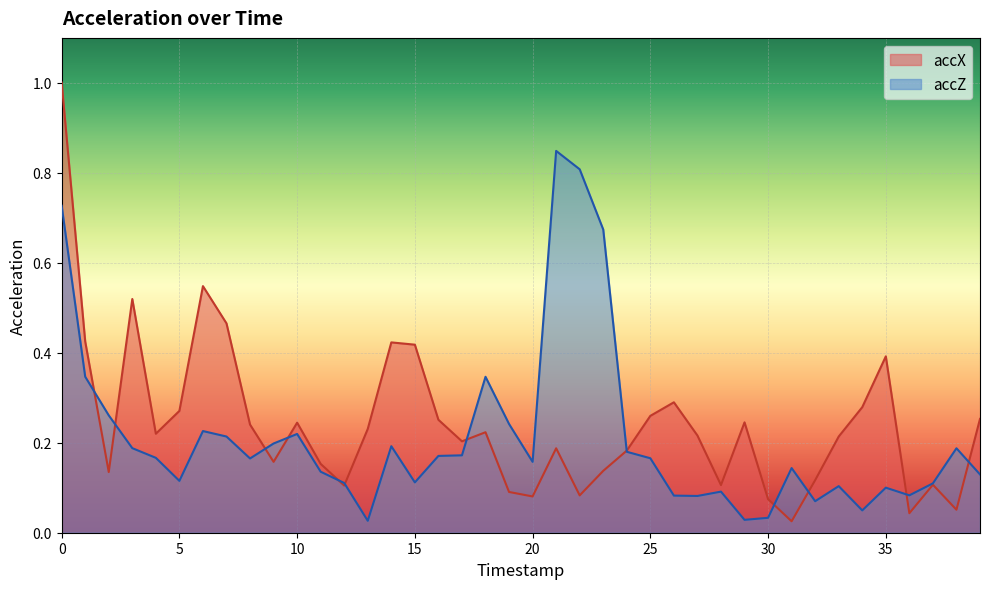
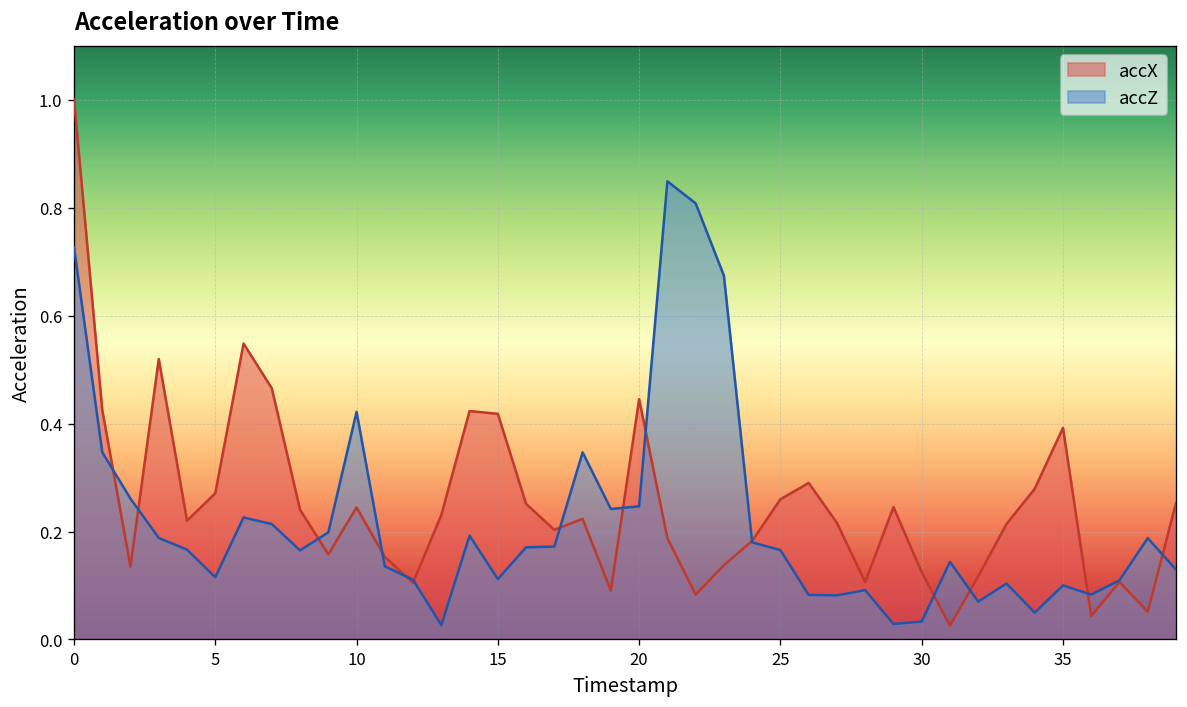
  {
    "accX": {
      "0": 1.00,
      "5": 0.27,
      "10": 0.24,
      "15": 0.42,
-     "20": 0.08,
+     "20": 0.45,
      "25": 0.26,
-     "30": 0.07,
+     "30": 0.12,
      "35": 0.39
    },
    "accZ": {
      "0": 0.73,
      "5": 0.12,
-     "10": 0.22,
+     "10": 0.42,
      "15": 0.11,
-     "20": 0.16,
+     "20": 0.25,
      "25": 0.17,
      "30": 0.03,
      "35": 0.10
    }
  }
